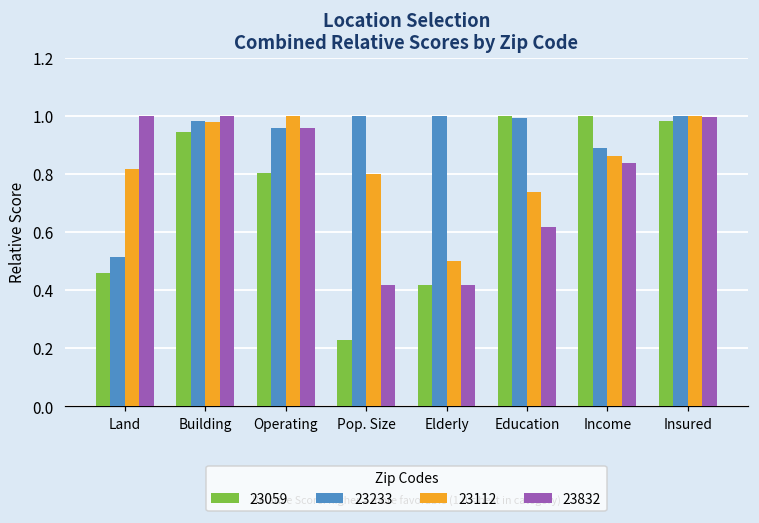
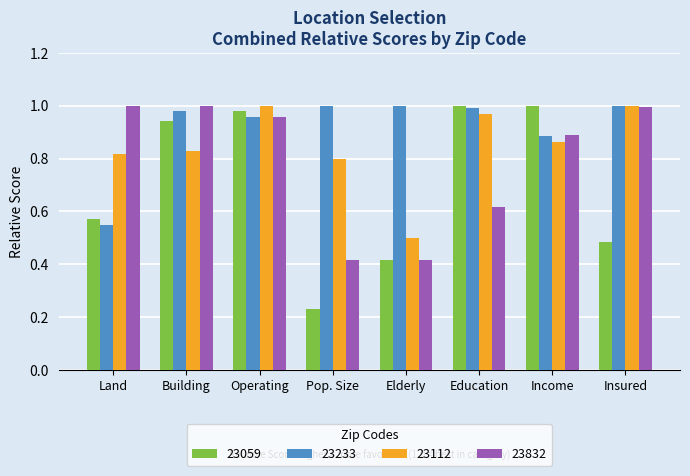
  {
    "23059": {
-     "Land": 0.46,
+     "Land": 0.57,
      "Building": 0.94,
-     "Operating": 0.80,
+     "Operating": 0.98,
      "Pop. Size": 0.23,
      "Elderly": 0.42,
      "Education": 1.00,
      "Income": 1.00,
-     "Insured": 0.98
+     "Insured": 0.48
    },
    "23233": {
-     "Land": 0.51,
+     "Land": 0.55,
      "Building": 0.98,
      "Operating": 0.96,
      "Pop. Size": 1.00,
      "Elderly": 1.00,
      "Education": 0.99,
      "Income": 0.89,
      "Insured": 1.00
    },
    "23112": {
      "Land": 0.82,
-     "Building": 0.98,
+     "Building": 0.83,
      "Operating": 1.00,
      "Pop. Size": 0.80,
      "Elderly": 0.50,
-     "Education": 0.74,
+     "Education": 0.97,
      "Income": 0.86,
      "Insured": 1.00
    },
    "23832": {
      "Land": 1.00,
      "Building": 1.00,
      "Operating": 0.96,
      "Pop. Size": 0.42,
      "Elderly": 0.42,
      "Education": 0.62,
-     "Income": 0.84,
+     "Income": 0.89,
      "Insured": 1.00
    }
  }
